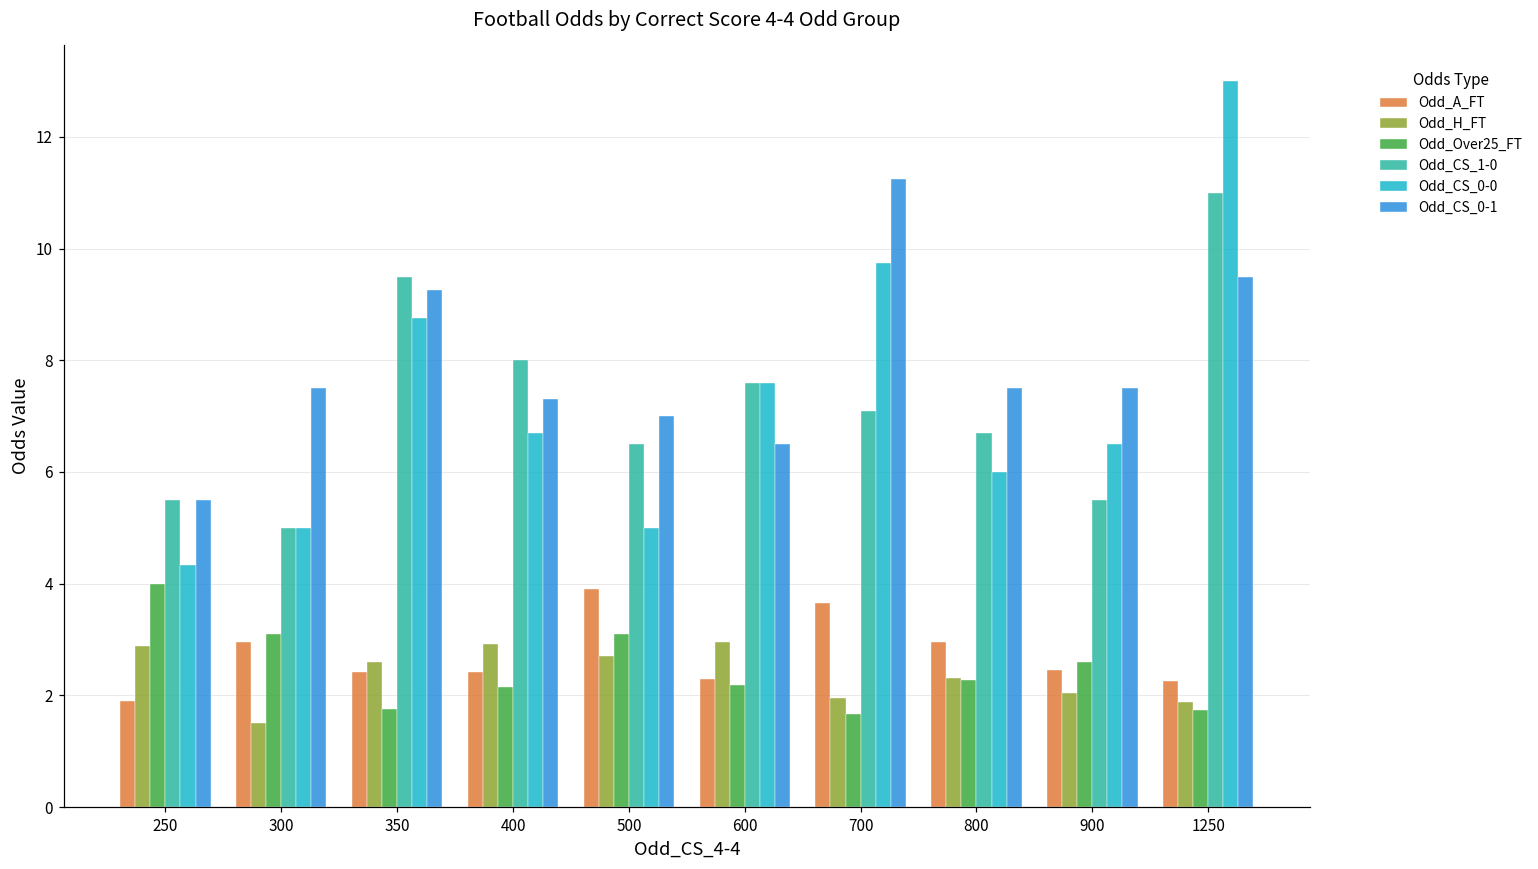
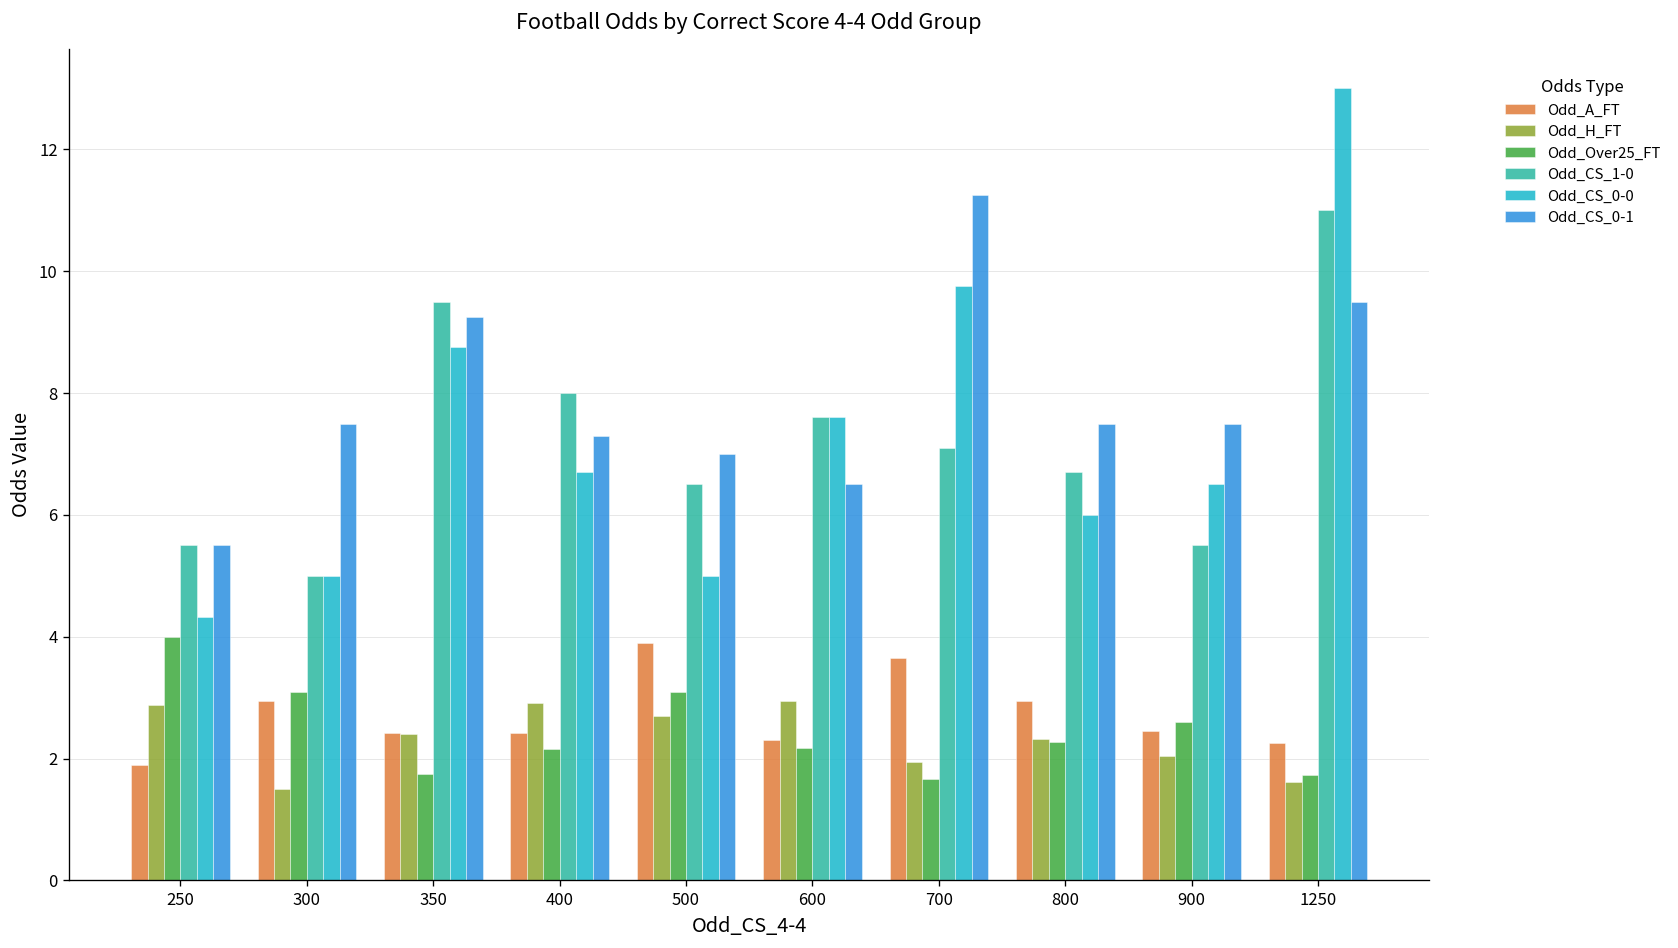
  {
    "Odd_A_FT": {
      "250": 1.9,
      "300": 3.0,
      "350": 2.4,
      "400": 2.4,
      "500": 3.9,
      "600": 2.3,
      "700": 3.7,
      "800": 3.0,
      "900": 2.5,
      "1250": 2.3
    },
    "Odd_H_FT": {
      "250": 2.9,
      "300": 1.5,
-     "350": 2.6,
+     "350": 2.4,
      "400": 2.9,
      "500": 2.7,
      "600": 3.0,
      "700": 2.0,
      "800": 2.3,
      "900": 2.1,
-     "1250": 1.9
+     "1250": 1.6
    },
    "Odd_Over25_FT": {
      "250": 4.0,
      "300": 3.1,
      "350": 1.8,
      "400": 2.2,
      "500": 3.1,
      "600": 2.2,
      "700": 1.7,
      "800": 2.3,
      "900": 2.6,
      "1250": 1.7
    }
  }
